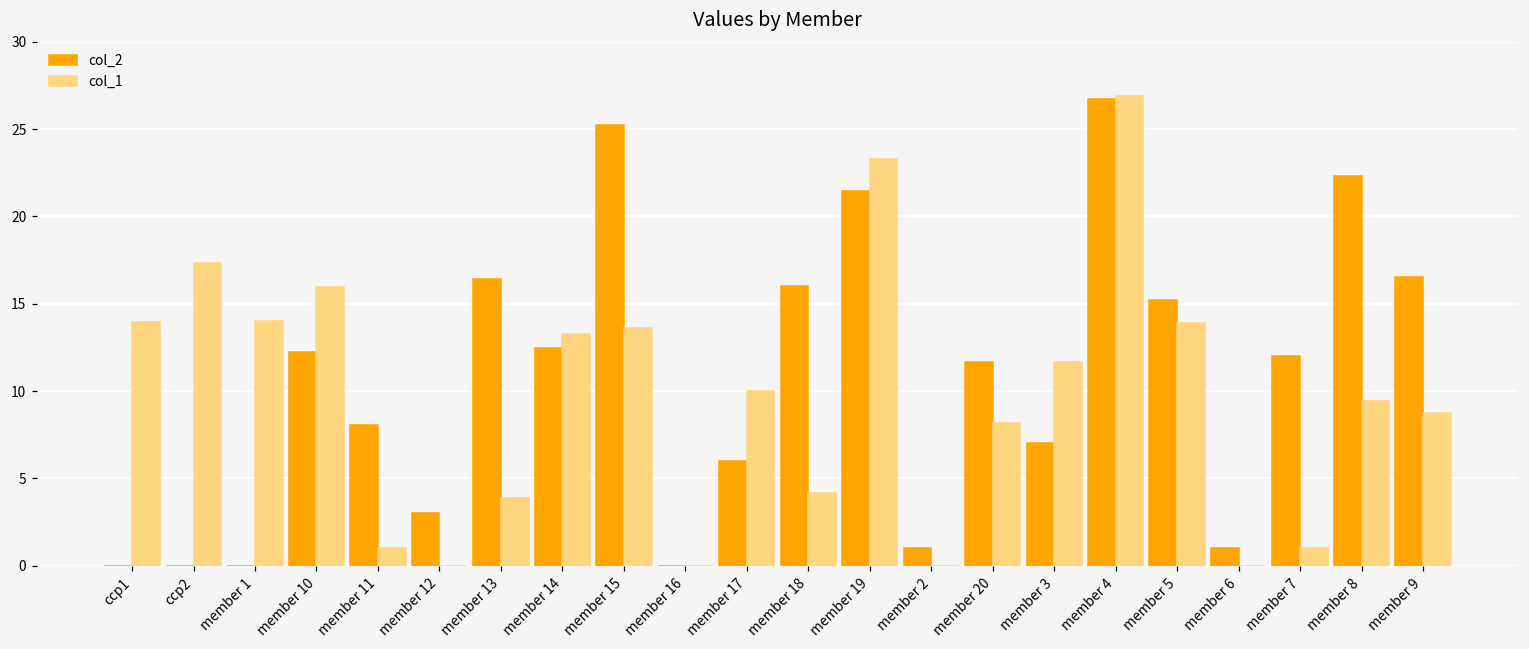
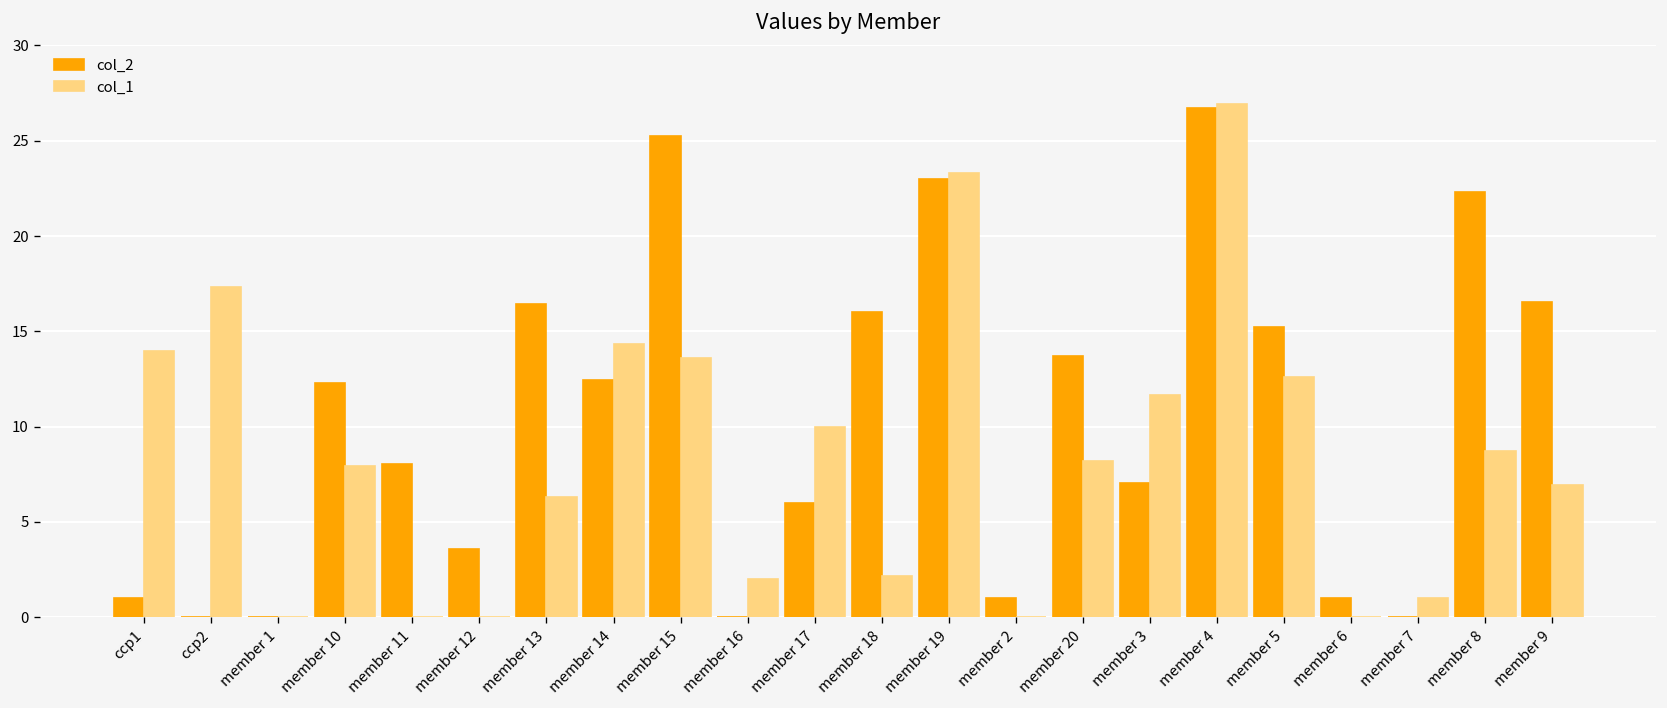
  {
    "col_2": {
-     "ccp1": 0,
+     "ccp1": 1,
      "ccp2": 0.0,
      "member 1": 0.0,
      "member 10": 12.3,
      "member 11": 8.0,
-     "member 12": 3.0,
+     "member 12": 3.6,
      "member 13": 16.4,
      "member 14": 12.5,
      "member 15": 25.3,
      "member 16": 0.0,
      "member 17": 6.0,
      "member 18": 16.0,
-     "member 19": 21.5,
+     "member 19": 23.0,
      "member 2": 1.0,
-     "member 20": 11.7,
+     "member 20": 13.7,
      "member 3": 7.0,
      "member 4": 26.7,
      "member 5": 15.2,
      "member 6": 1.0,
-     "member 7": 12,
+     "member 7": 0,
      "member 8": 22.3,
      "member 9": 16.5
    },
    "col_1": {
      "ccp1": 14.0,
      "ccp2": 17.3,
-     "member 1": 14,
-     "member 10": 16.0,
-     "member 11": 1,
+     "member 1": 0,
+     "member 10": 7.9,
+     "member 11": 0,
      "member 12": 0.0,
-     "member 13": 3.9,
-     "member 14": 13.3,
+     "member 13": 6.3,
+     "member 14": 14.3,
      "member 15": 13.6,
-     "member 16": 0,
+     "member 16": 2,
      "member 17": 10.0,
-     "member 18": 4.2,
+     "member 18": 2.2,
      "member 19": 23.3,
      "member 2": 0.0,
      "member 20": 8.2,
      "member 3": 11.7,
      "member 4": 26.9,
-     "member 5": 13.9,
+     "member 5": 12.6,
      "member 6": 0.0,
      "member 7": 1.0,
-     "member 8": 9.5,
-     "member 9": 8.7
+     "member 8": 8.7,
+     "member 9": 6.9
    }
  }
